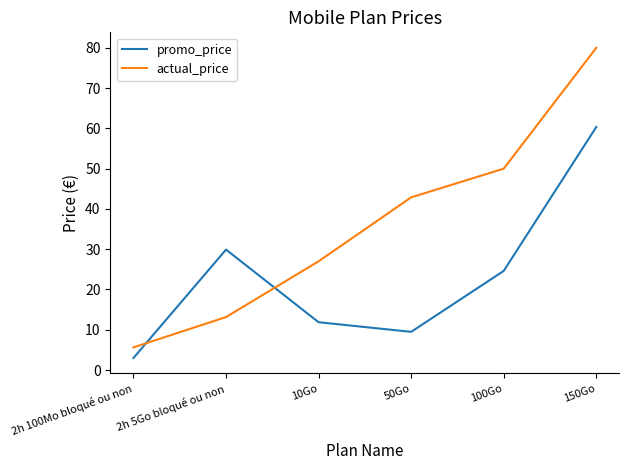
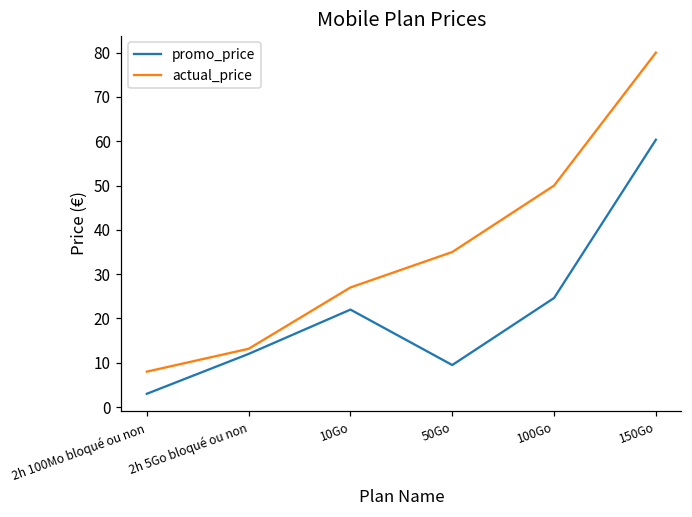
  {
    "promo_price": {
      "2h 100Mo bloqué ou non": 3,
-     "2h 5Go bloqué ou non": 30,
-     "10Go": 12,
+     "2h 5Go bloqué ou non": 12,
+     "10Go": 22,
      "50Go": 9,
      "100Go": 25,
      "150Go": 60
    },
    "actual_price": {
-     "2h 100Mo bloqué ou non": 6,
+     "2h 100Mo bloqué ou non": 8,
      "2h 5Go bloqué ou non": 13,
      "10Go": 27,
-     "50Go": 43,
+     "50Go": 35,
      "100Go": 50,
      "150Go": 80
    }
  }
